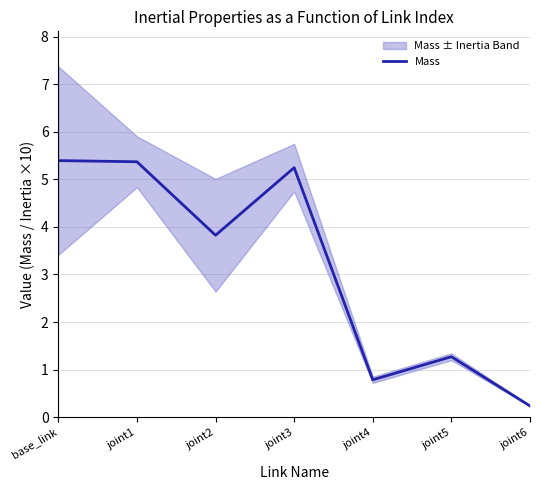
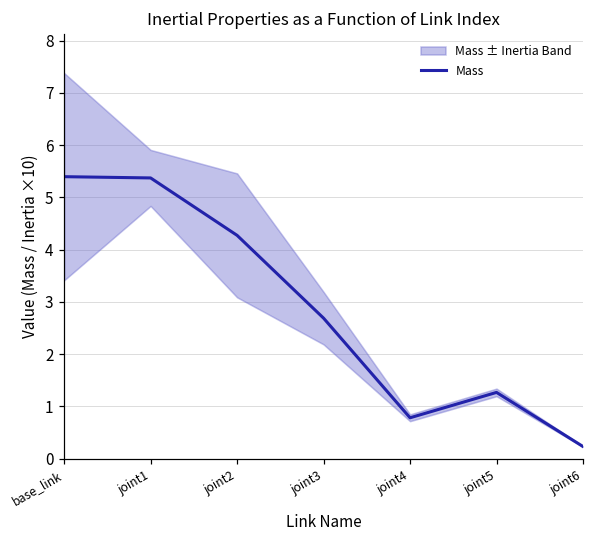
  {
    "Mass": {
      "base_link": 5.4,
      "joint1": 5.4,
-     "joint2": 3.8,
-     "joint3": 5.2,
+     "joint2": 4.3,
+     "joint3": 2.7,
      "joint4": 0.8,
      "joint5": 1.3
    }
  }
